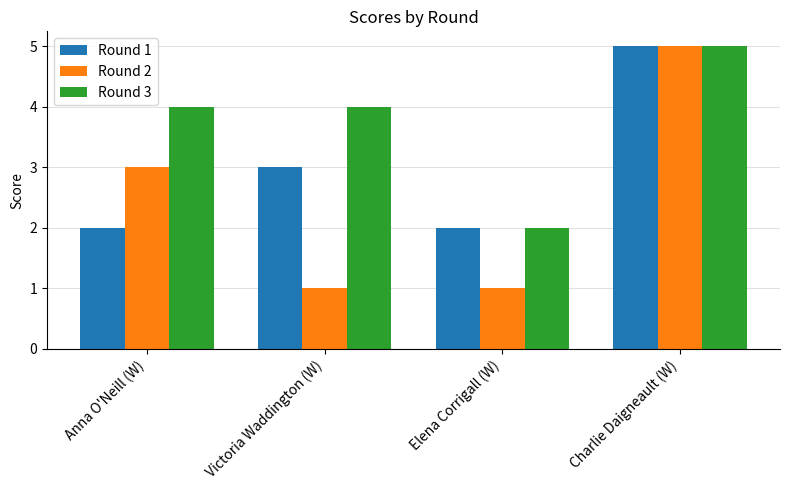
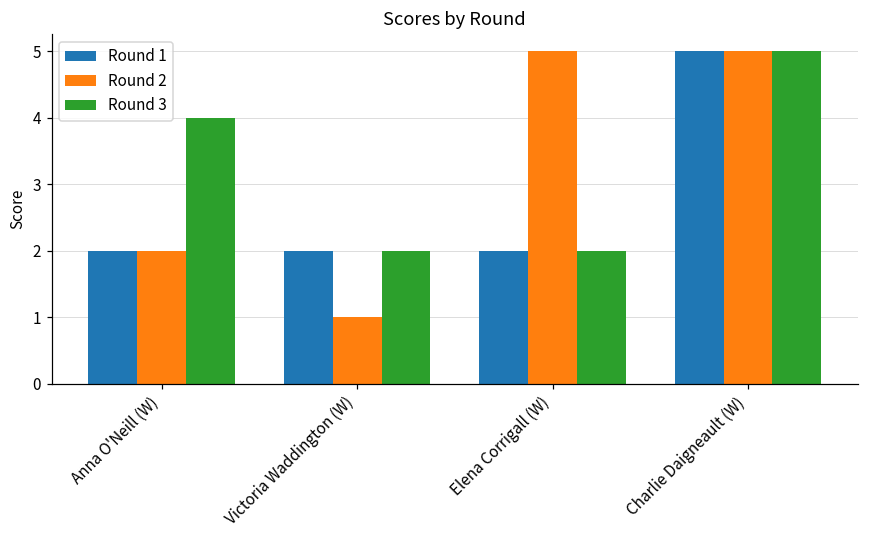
  {
    "Round 1": {
      "Anna O'Neill (W)": 2,
-     "Victoria Waddington (W)": 3,
+     "Victoria Waddington (W)": 2,
      "Elena Corrigall (W)": 2,
      "Charlie Daigneault (W)": 5
    },
    "Round 2": {
-     "Anna O'Neill (W)": 3,
+     "Anna O'Neill (W)": 2,
      "Victoria Waddington (W)": 1,
-     "Elena Corrigall (W)": 1,
+     "Elena Corrigall (W)": 5,
      "Charlie Daigneault (W)": 5
    },
    "Round 3": {
      "Anna O'Neill (W)": 4,
-     "Victoria Waddington (W)": 4,
+     "Victoria Waddington (W)": 2,
      "Elena Corrigall (W)": 2,
      "Charlie Daigneault (W)": 5
    }
  }
